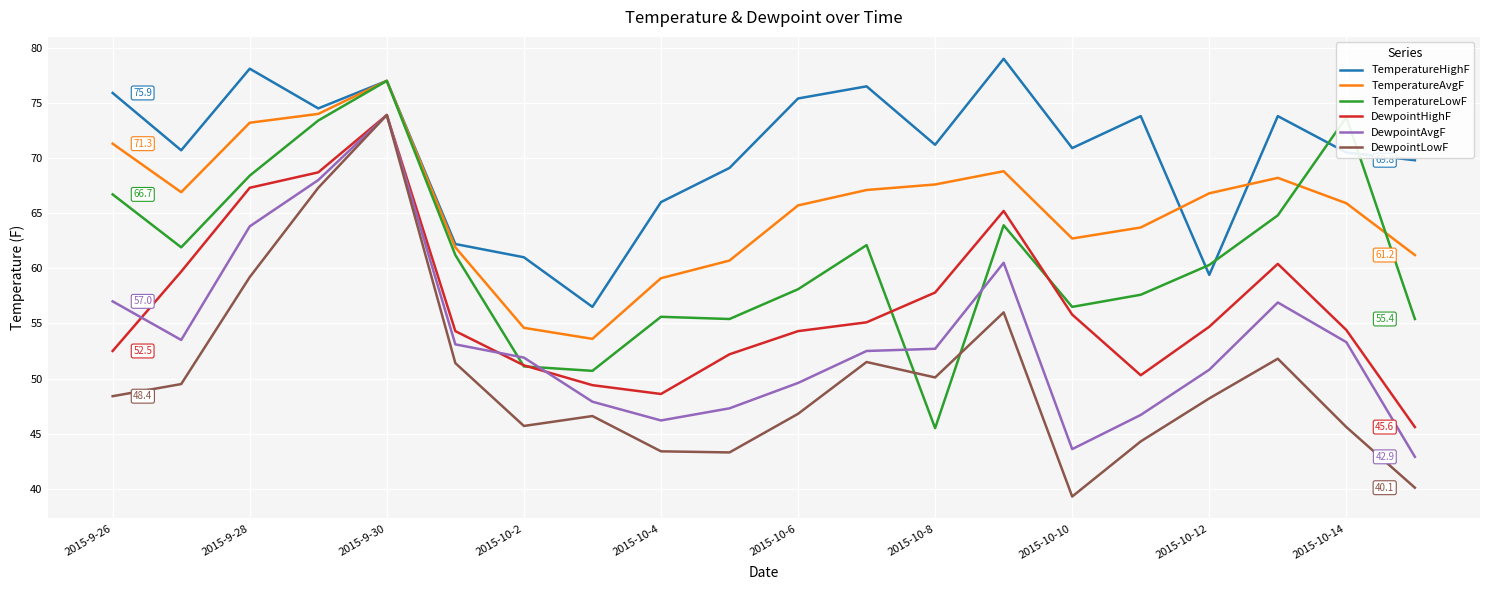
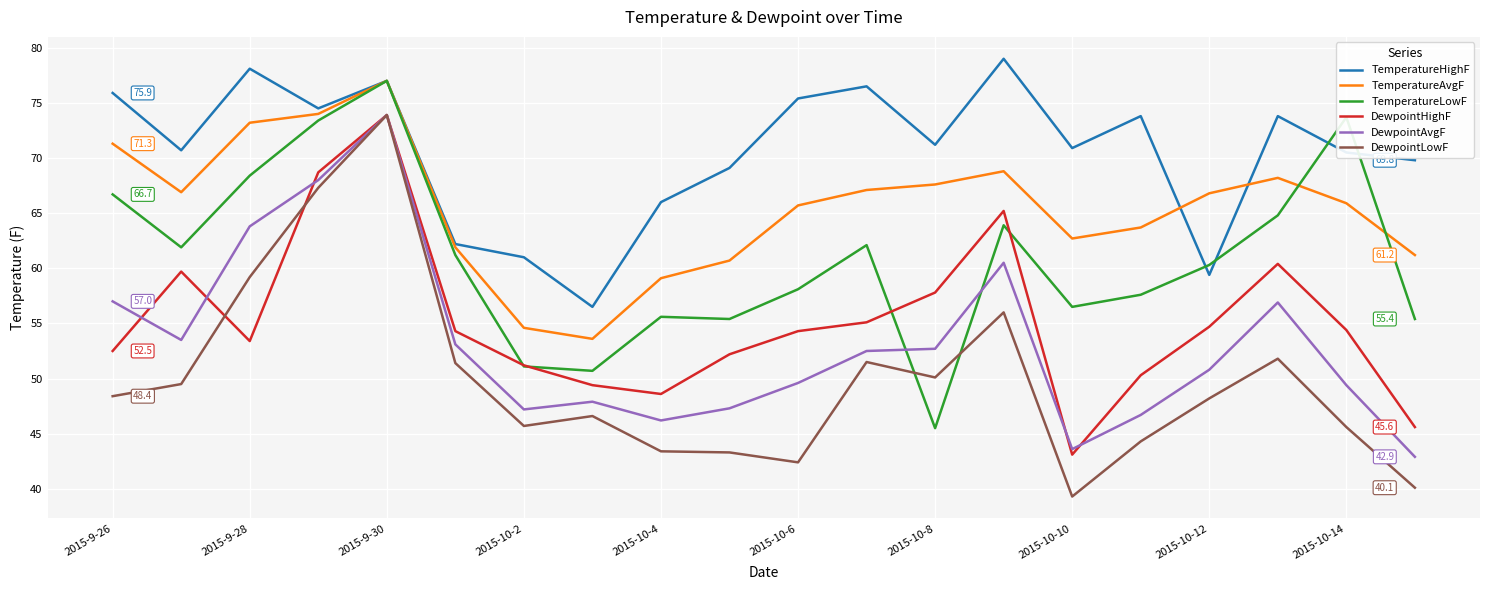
  {
    "TemperatureHighF": {
      "2015-9-28": 78.1,
      "2015-10-2": 61.0,
      "2015-10-4": 66.0,
      "2015-10-6": 75.4,
      "2015-10-8": 71.2,
      "2015-10-10": 70.9,
      "2015-10-12": 59.4
    },
    "TemperatureAvgF": {
      "2015-9-28": 73.2,
      "2015-10-2": 54.6,
      "2015-10-4": 59.1,
      "2015-10-6": 65.7,
      "2015-10-8": 67.6,
      "2015-10-10": 62.7,
      "2015-10-12": 66.8,
      "2015-10-14": 65.9
    },
    "TemperatureLowF": {
      "2015-9-28": 68.4,
      "2015-10-4": 55.6,
      "2015-10-6": 58.1,
      "2015-10-8": 45.5,
      "2015-10-10": 56.5,
      "2015-10-12": 60.3
    },
    "DewpointHighF": {
-     "2015-9-28": 67.3,
+     "2015-9-28": 53.4,
      "2015-10-4": 48.6,
      "2015-10-6": 54.3,
      "2015-10-8": 57.8,
-     "2015-10-10": 55.8,
+     "2015-10-10": 43.1,
      "2015-10-12": 54.7,
      "2015-10-14": 54.4
    },
    "DewpointAvgF": {
      "2015-9-28": 63.8,
-     "2015-10-2": 51.9,
+     "2015-10-2": 47.2,
      "2015-10-4": 46.2,
      "2015-10-6": 49.6,
      "2015-10-8": 52.7,
      "2015-10-10": 43.6,
      "2015-10-12": 50.8,
-     "2015-10-14": 53.3
+     "2015-10-14": 49.4
    },
    "DewpointLowF": {
      "2015-9-28": 59.2,
      "2015-10-2": 45.7,
      "2015-10-4": 43.4,
-     "2015-10-6": 46.8,
+     "2015-10-6": 42.4,
      "2015-10-8": 50.1,
      "2015-10-10": 39.3,
      "2015-10-12": 48.2
    }
  }
